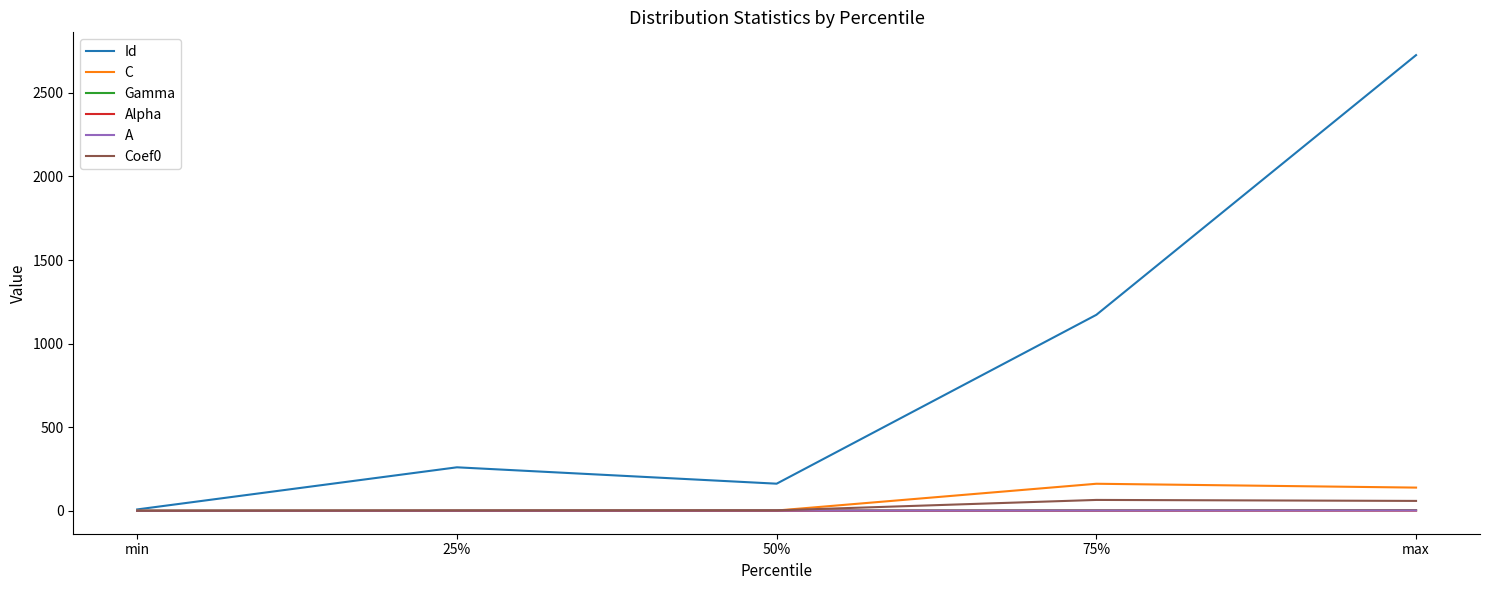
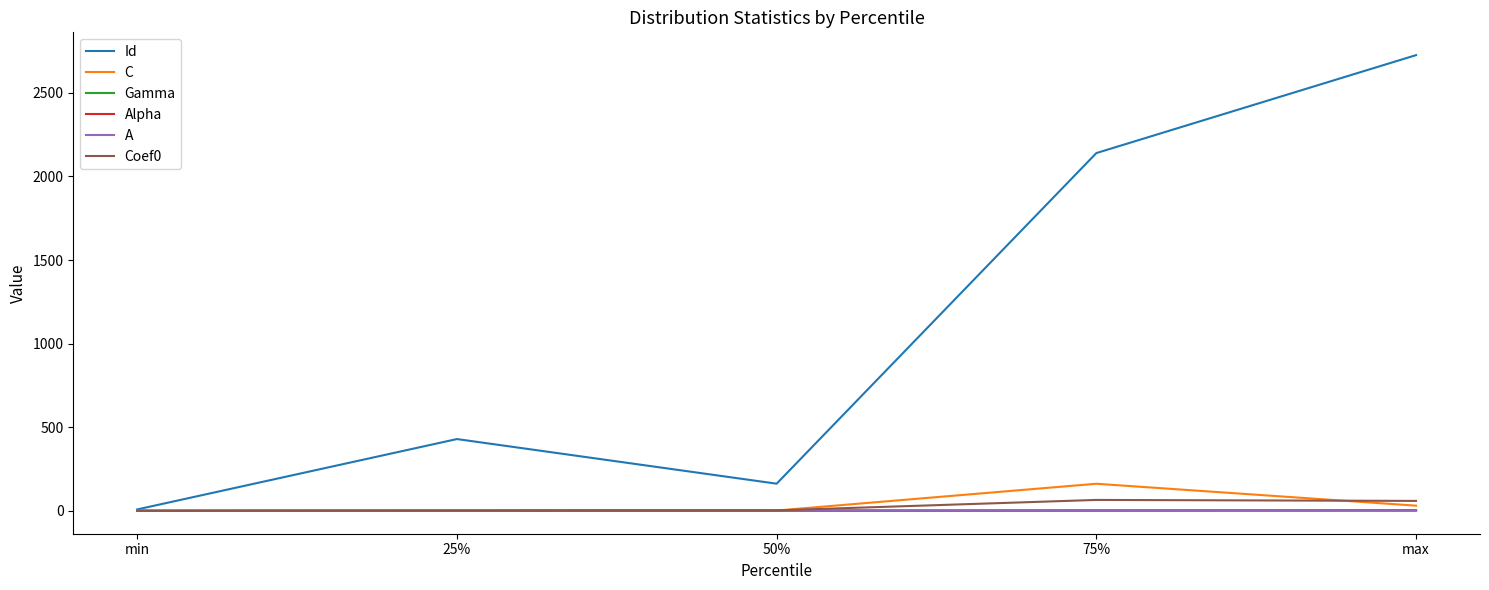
  {
    "Id": {
-     "25%": 260,
+     "25%": 430,
      "50%": 160,
-     "75%": 1170,
+     "75%": 2140,
      "max": 2730
    },
    "C": {
      "75%": 160,
-     "max": 140
+     "max": 30
    },
    "Coef0": {
      "75%": 60,
      "max": 60
    }
  }
